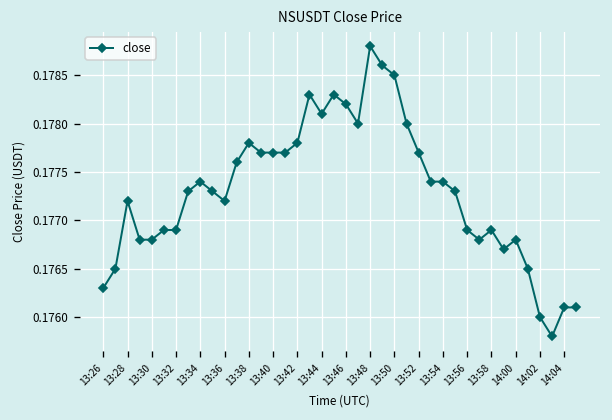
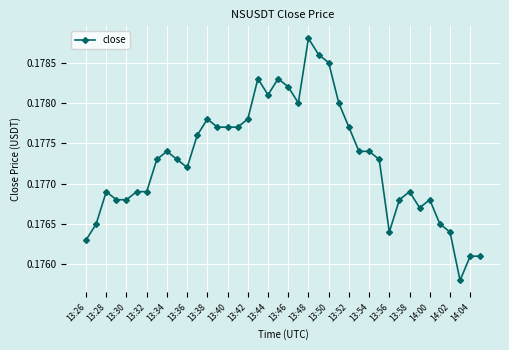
  {
    "13:26": 0.1763,
-   "13:28": 0.1772,
+   "13:28": 0.1769,
    "13:30": 0.1768,
    "13:32": 0.1769,
    "13:34": 0.1774,
    "13:36": 0.1772,
    "13:38": 0.1778,
    "13:40": 0.1777,
    "13:42": 0.1778,
    "13:44": 0.1781,
    "13:46": 0.1782,
    "13:48": 0.1788,
    "13:50": 0.1785,
    "13:52": 0.1777,
    "13:54": 0.1774,
-   "13:56": 0.1769,
+   "13:56": 0.1764,
    "13:58": 0.1769,
    "14:00": 0.1768,
-   "14:02": 0.1760,
+   "14:02": 0.1764,
    "14:04": 0.1761
  }
